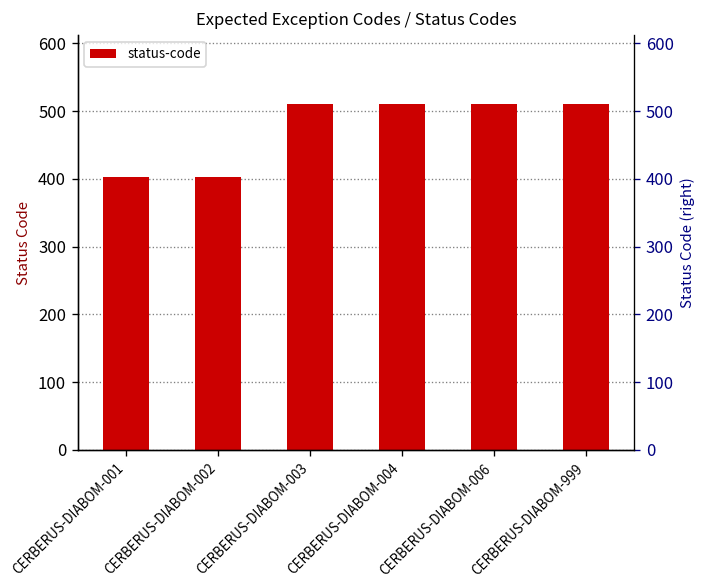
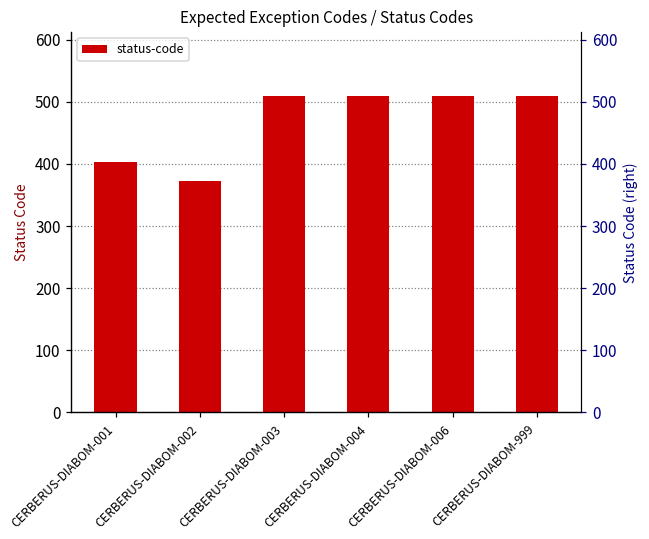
  {
    "CERBERUS-DIABOM-001": 400,
-   "CERBERUS-DIABOM-002": 400,
+   "CERBERUS-DIABOM-002": 370,
    "CERBERUS-DIABOM-003": 510,
    "CERBERUS-DIABOM-004": 510,
    "CERBERUS-DIABOM-006": 510,
    "CERBERUS-DIABOM-999": 510
  }
